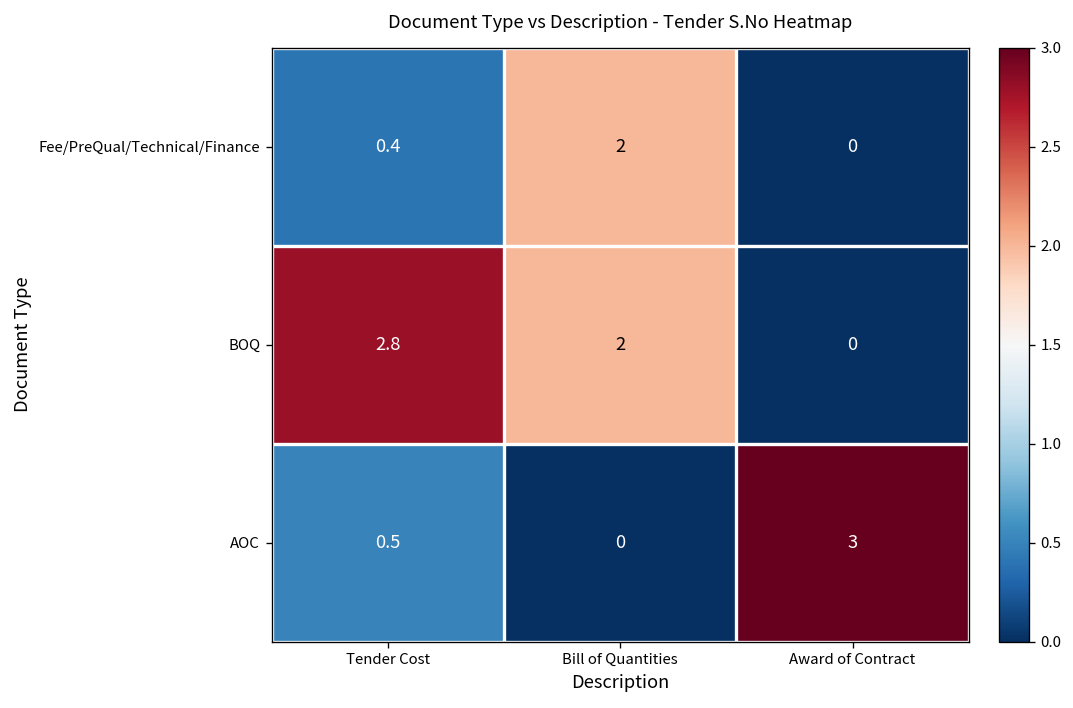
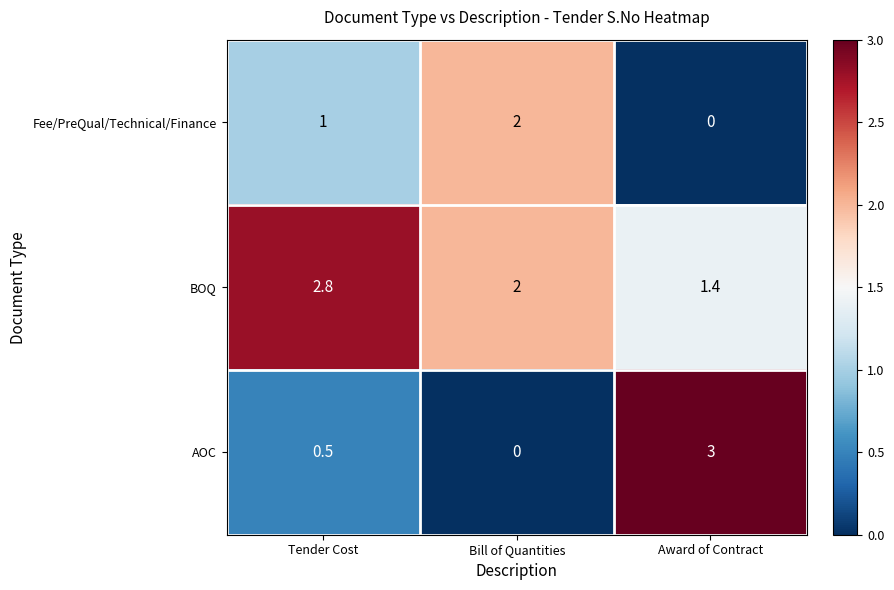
  {
    "Fee/PreQual/Technical/Finance": {
-     "Tender Cost": 0.4,
+     "Tender Cost": 1,
      "Bill of Quantities": 2,
      "Award of Contract": 0
    },
    "BOQ": {
      "Tender Cost": 2.8,
      "Bill of Quantities": 2,
-     "Award of Contract": 0
+     "Award of Contract": 1.4
    },
    "AOC": {
      "Tender Cost": 0.5,
      "Bill of Quantities": 0,
      "Award of Contract": 3
    }
  }
